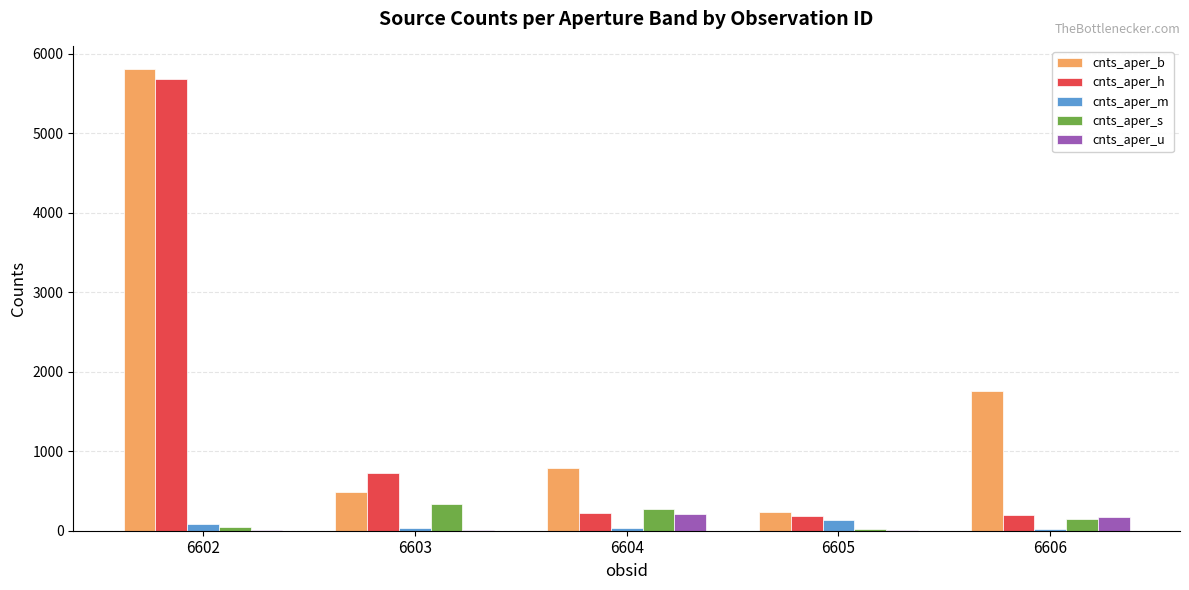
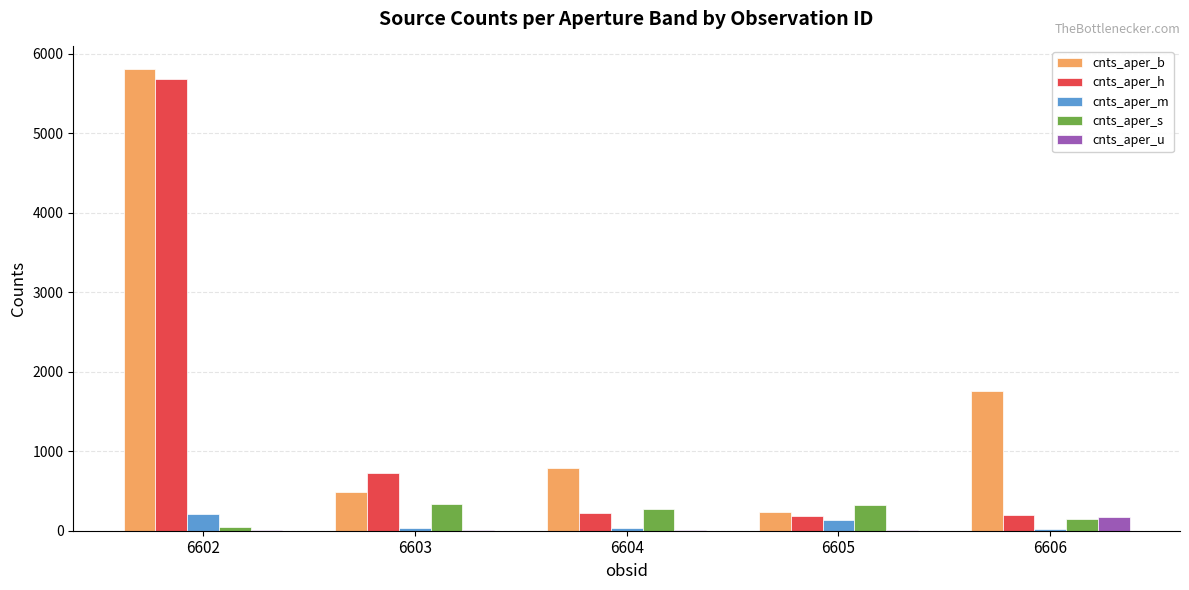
  {
    "cnts_aper_b": {
      "6602": 5800,
      "6603": 500,
      "6604": 800,
      "6605": 200,
      "6606": 1800
    },
    "cnts_aper_h": {
      "6602": 5700,
      "6603": 700,
      "6604": 200,
      "6605": 200,
      "6606": 200
    },
    "cnts_aper_m": {
-     "6602": 100,
+     "6602": 200,
      "6605": 100
    },
    "cnts_aper_s": {
      "6602": 0,
      "6603": 300,
      "6604": 300,
-     "6605": 0,
+     "6605": 300,
      "6606": 100
    },
    "cnts_aper_u": {
-     "6604": 200,
+     "6604": 0,
      "6606": 200
    }
  }
